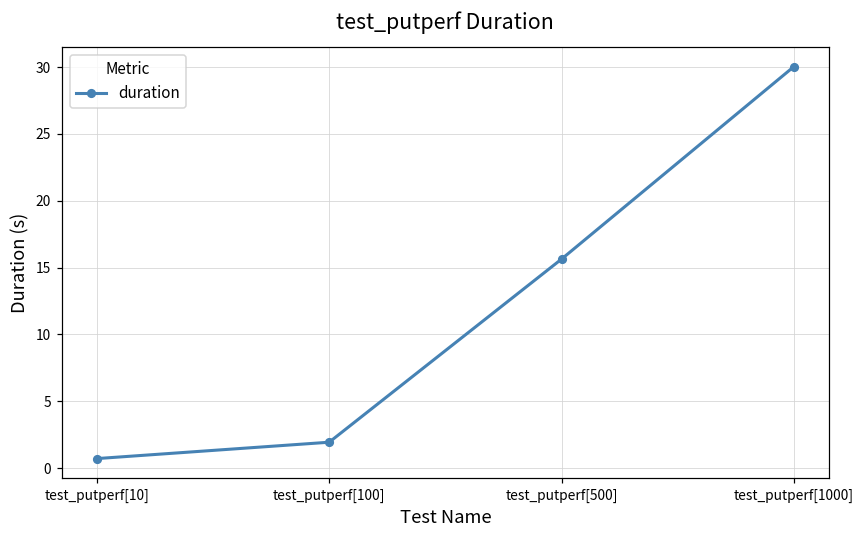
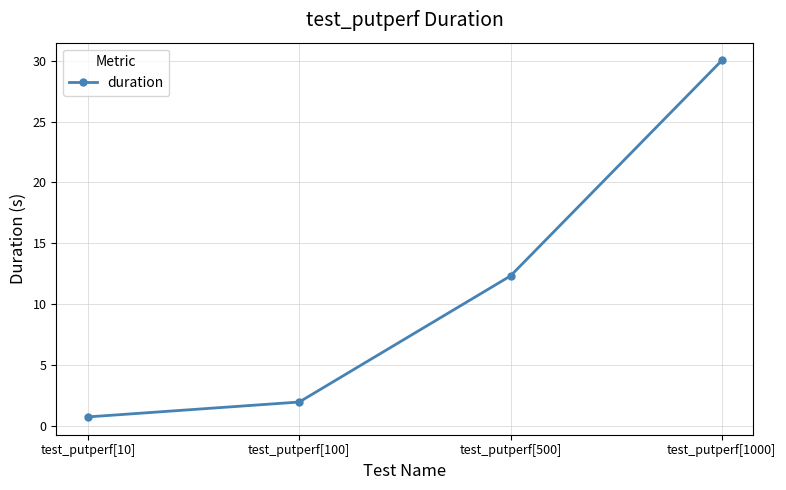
  {
    "test_putperf[10]": 0.7,
    "test_putperf[100]": 1.9,
-   "test_putperf[500]": 15.6,
+   "test_putperf[500]": 12.3,
    "test_putperf[1000]": 30.0
  }
